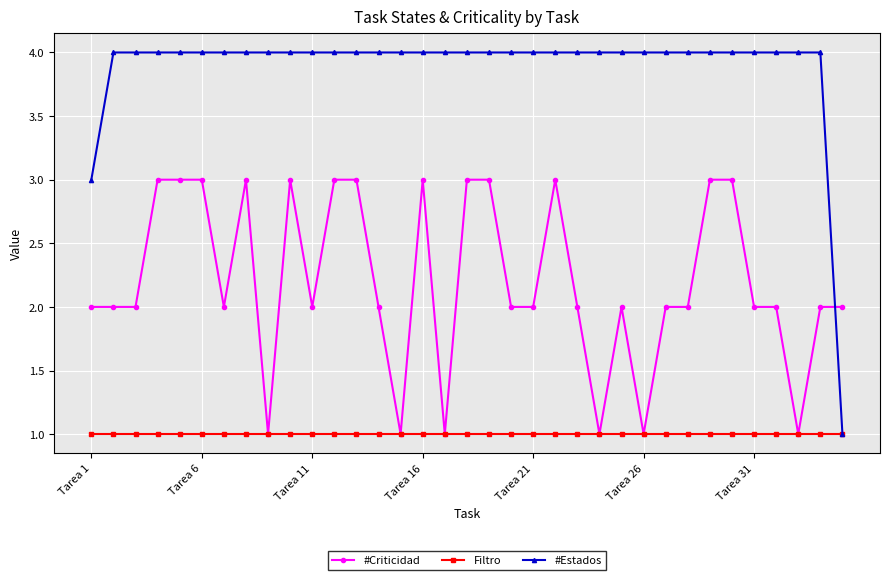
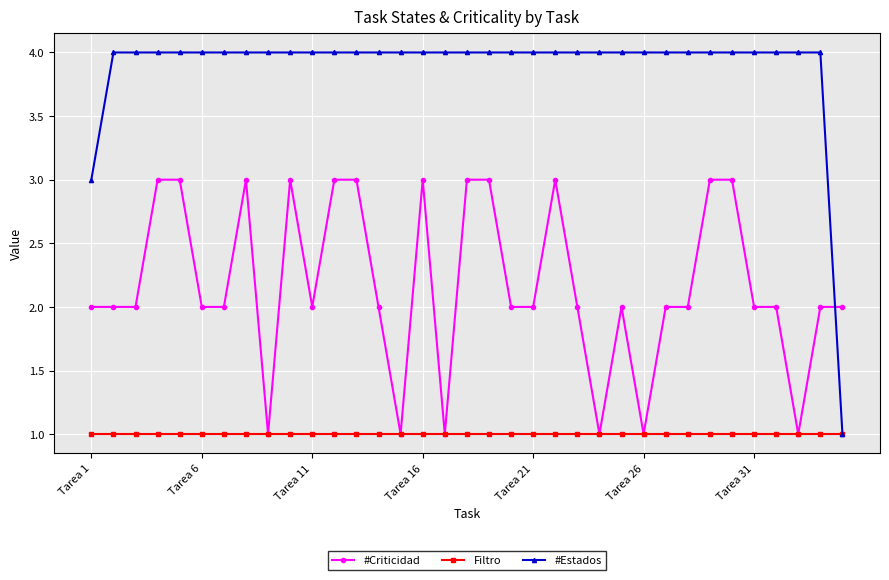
  {
    "#Criticidad": {
      "Tarea 1": 2,
-     "Tarea 6": 3,
+     "Tarea 6": 2,
      "Tarea 11": 2,
      "Tarea 16": 3,
      "Tarea 21": 2,
      "Tarea 31": 2
    },
    "Filtro": {
      "Tarea 1": 1,
      "Tarea 6": 1,
      "Tarea 11": 1,
      "Tarea 16": 1,
      "Tarea 21": 1,
      "Tarea 31": 1
    },
    "#Estados": {
      "Tarea 1": 3,
      "Tarea 6": 4,
      "Tarea 11": 4,
      "Tarea 16": 4,
      "Tarea 21": 4,
      "Tarea 26": 4,
      "Tarea 31": 4
    }
  }
